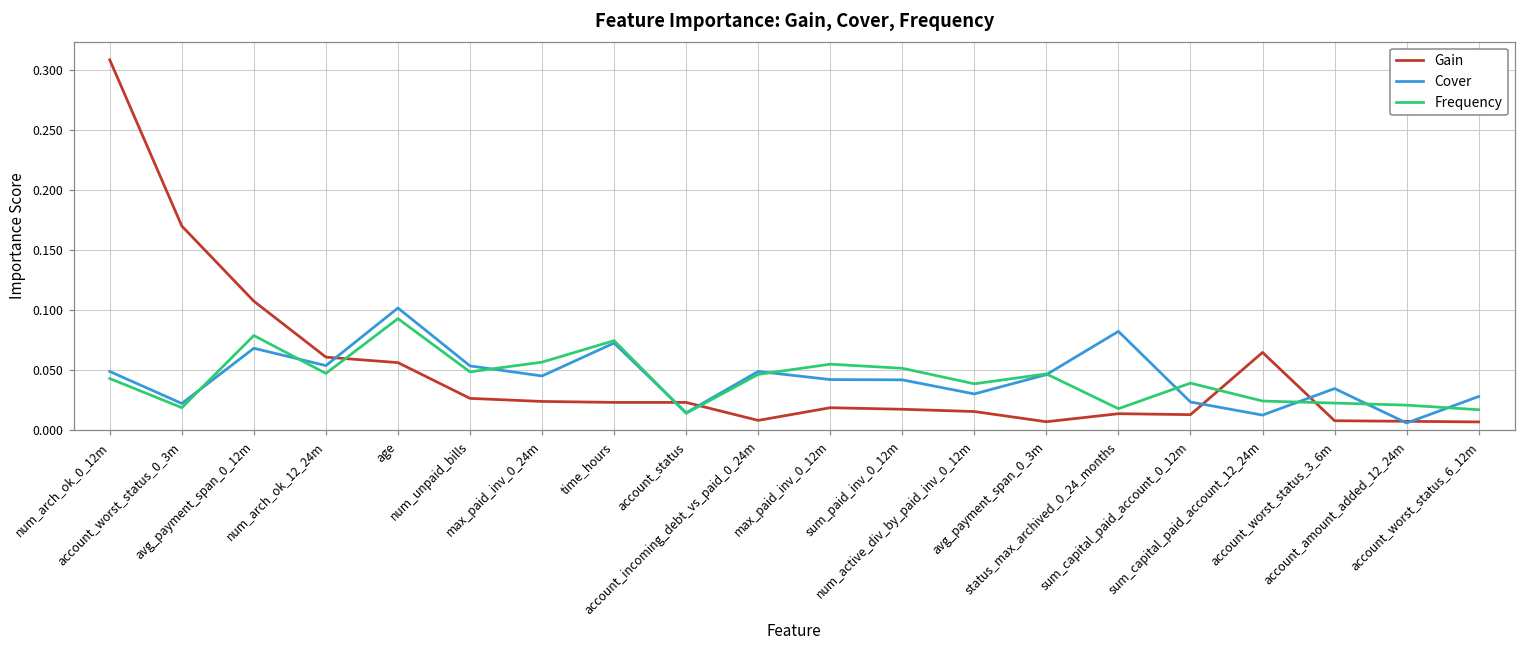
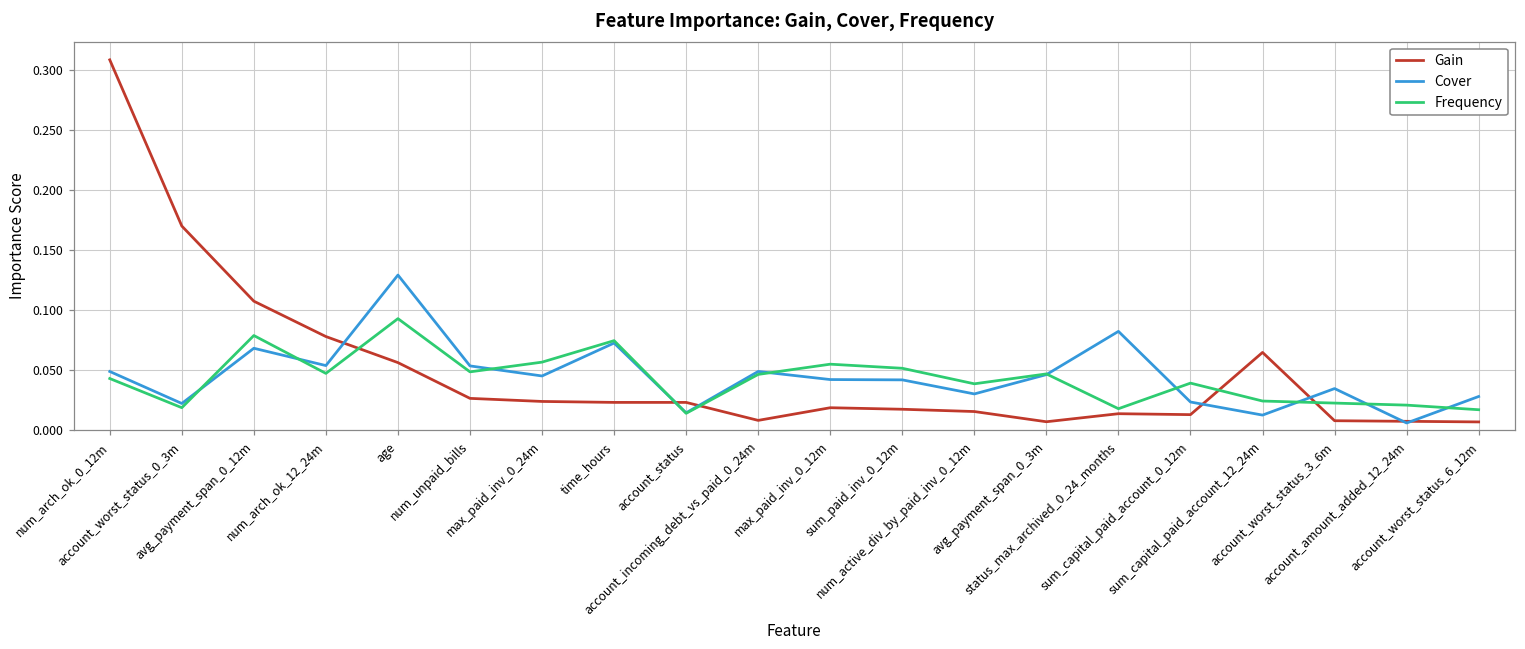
  {
    "Gain": {
      "num_arch_ok_0_12m": 0.308,
      "account_worst_status_0_3m": 0.170,
      "avg_payment_span_0_12m": 0.107,
-     "num_arch_ok_12_24m": 0.061,
+     "num_arch_ok_12_24m": 0.078,
      "age": 0.056,
      "num_unpaid_bills": 0.026,
      "max_paid_inv_0_24m": 0.024,
      "time_hours": 0.023,
      "account_status": 0.023,
      "account_incoming_debt_vs_paid_0_24m": 0.008,
      "max_paid_inv_0_12m": 0.019,
      "sum_paid_inv_0_12m": 0.017,
      "num_active_div_by_paid_inv_0_12m": 0.016,
      "avg_payment_span_0_3m": 0.007,
      "status_max_archived_0_24_months": 0.014,
      "sum_capital_paid_account_0_12m": 0.013,
      "sum_capital_paid_account_12_24m": 0.065,
      "account_worst_status_3_6m": 0.008,
      "account_worst_status_6_12m": 0.007
    },
    "Cover": {
      "num_arch_ok_0_12m": 0.049,
      "account_worst_status_0_3m": 0.022,
      "avg_payment_span_0_12m": 0.068,
      "num_arch_ok_12_24m": 0.054,
-     "age": 0.102,
+     "age": 0.129,
      "num_unpaid_bills": 0.054,
      "max_paid_inv_0_24m": 0.045,
      "account_incoming_debt_vs_paid_0_24m": 0.049,
      "max_paid_inv_0_12m": 0.042,
      "sum_paid_inv_0_12m": 0.042,
      "num_active_div_by_paid_inv_0_12m": 0.030,
      "status_max_archived_0_24_months": 0.082,
      "sum_capital_paid_account_0_12m": 0.023,
      "sum_capital_paid_account_12_24m": 0.013,
      "account_worst_status_3_6m": 0.035,
      "account_worst_status_6_12m": 0.028
    },
    "Frequency": {
      "num_arch_ok_0_12m": 0.043,
      "account_worst_status_0_3m": 0.019,
      "avg_payment_span_0_12m": 0.079,
      "num_arch_ok_12_24m": 0.047,
      "age": 0.093,
      "num_unpaid_bills": 0.049,
      "max_paid_inv_0_24m": 0.057,
      "account_incoming_debt_vs_paid_0_24m": 0.046,
      "max_paid_inv_0_12m": 0.055,
      "sum_paid_inv_0_12m": 0.052,
      "num_active_div_by_paid_inv_0_12m": 0.039,
      "status_max_archived_0_24_months": 0.018,
      "sum_capital_paid_account_0_12m": 0.039,
      "sum_capital_paid_account_12_24m": 0.024,
      "account_worst_status_3_6m": 0.023,
      "account_amount_added_12_24m": 0.021,
      "account_worst_status_6_12m": 0.017
    }
  }
